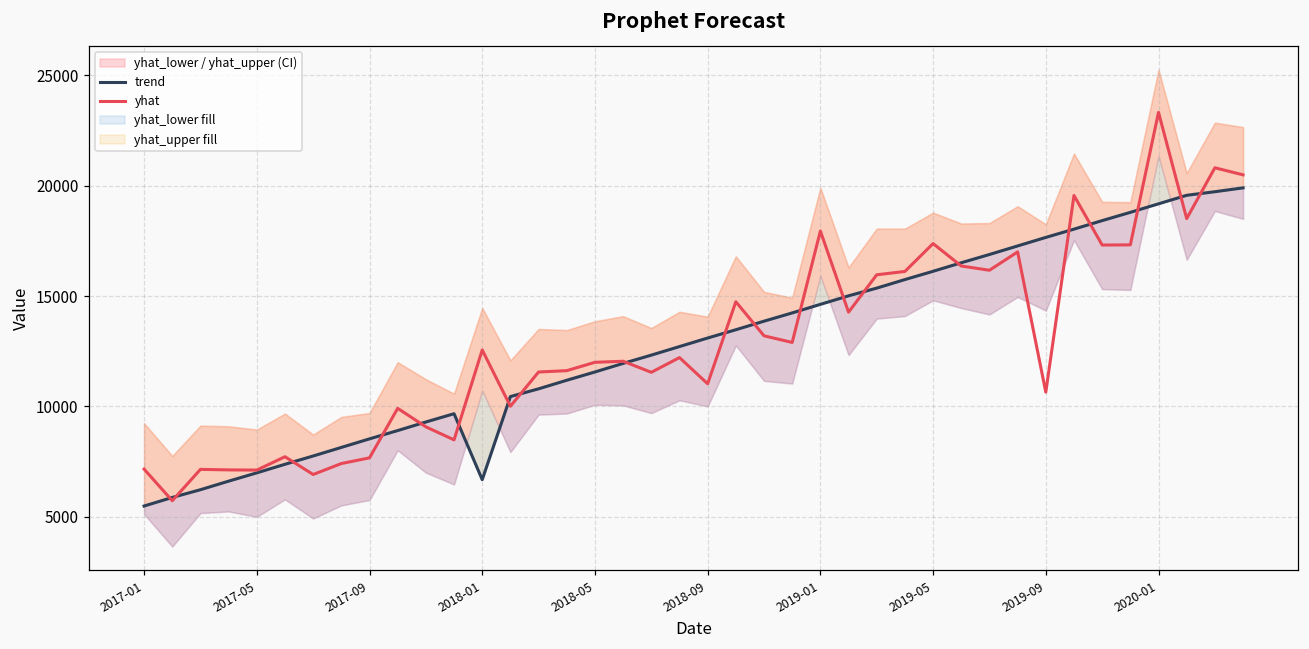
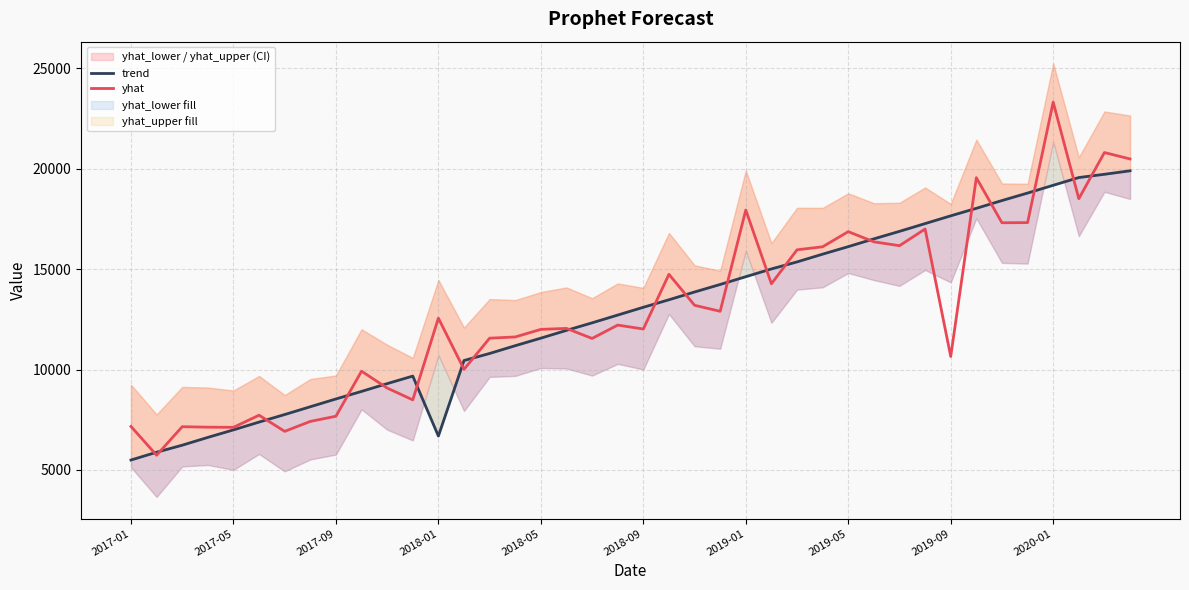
  {
    "trend": {
      "2018-01": 6700,
      "2019-01": 14600,
      "2020-01": 19200
    },
    "yhat": {
      "2017-01": 7200,
      "2017-05": 7100,
      "2017-09": 7700,
      "2018-01": 12600,
      "2018-05": 12000,
-     "2018-09": 11000,
+     "2018-09": 12000,
      "2019-01": 17900,
-     "2019-05": 17400,
+     "2019-05": 16900,
      "2019-09": 10600,
      "2020-01": 23300
    }
  }
